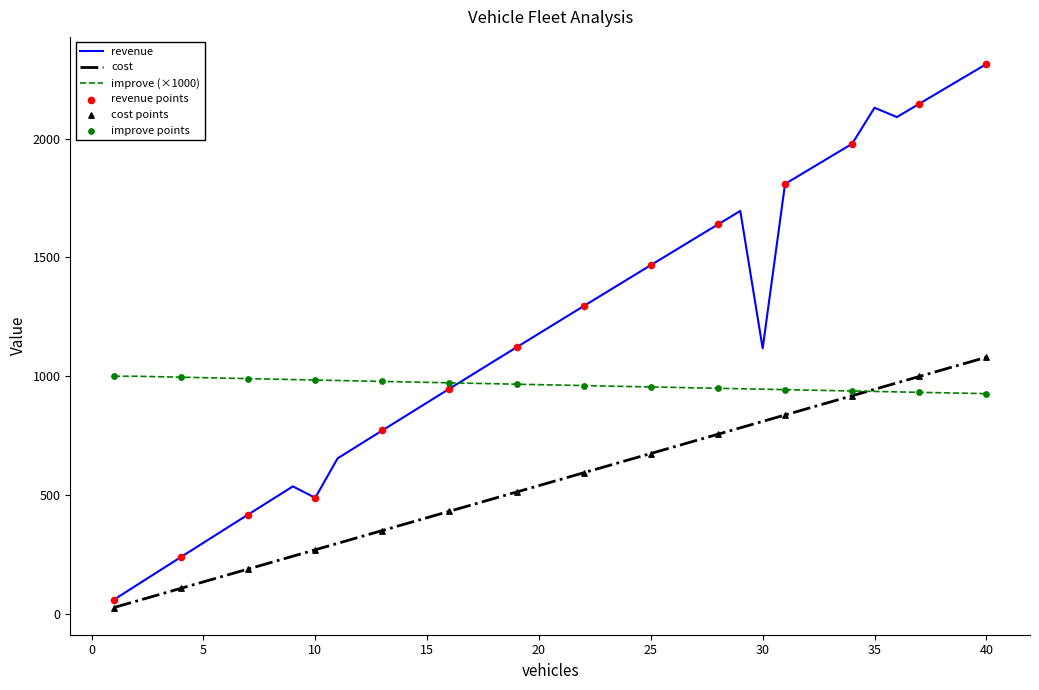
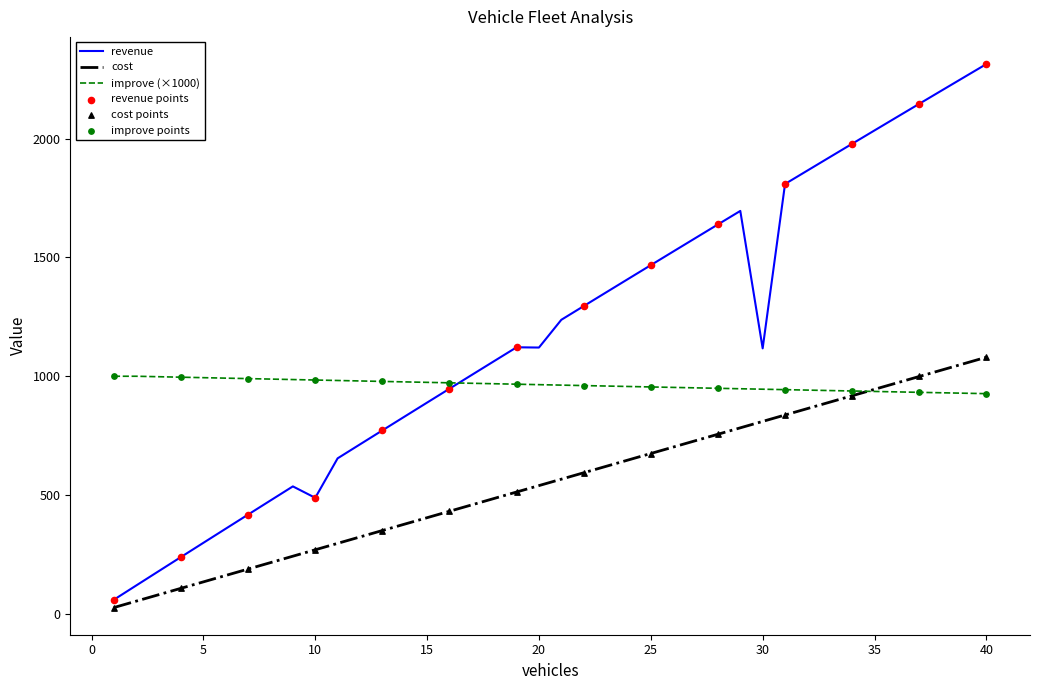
  {
    "revenue": {
      "5": 300,
      "15": 890,
-     "20": 1180,
+     "20": 1120,
      "30": 1120,
-     "35": 2130
+     "35": 2030
    }
  }
